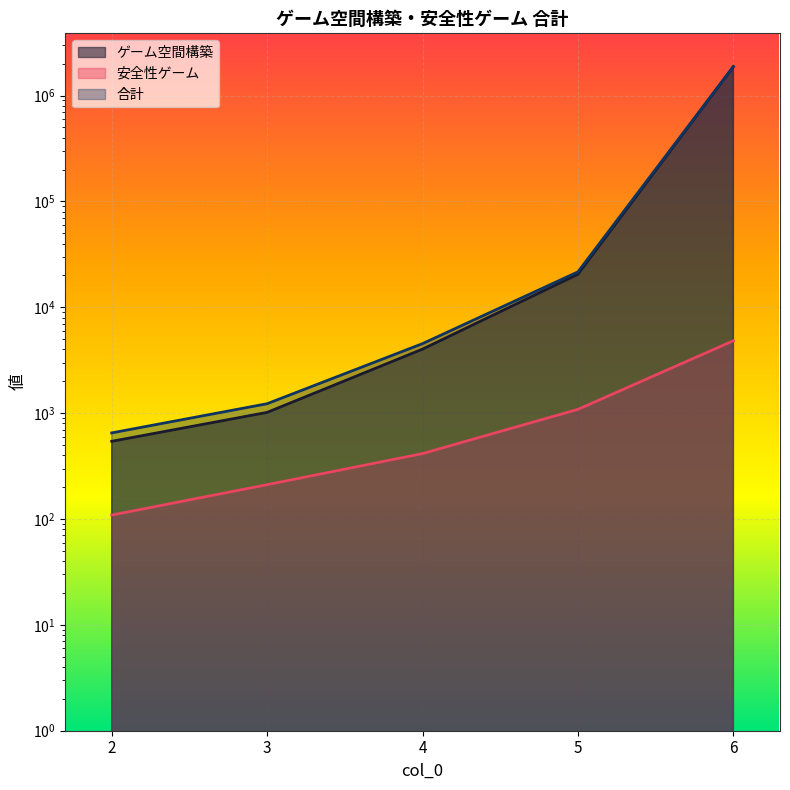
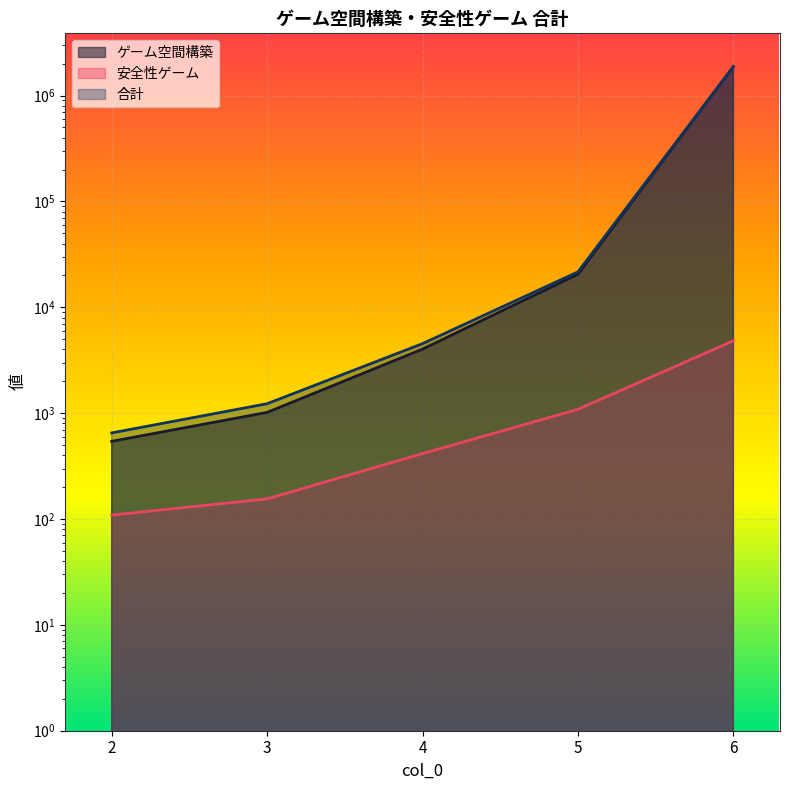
  {
    "安全性ゲーム": {
      "2": 110,
-     "3": 210,
+     "3": 160,
      "4": 420,
      "5": 1100,
      "6": 5000
    }
  }
